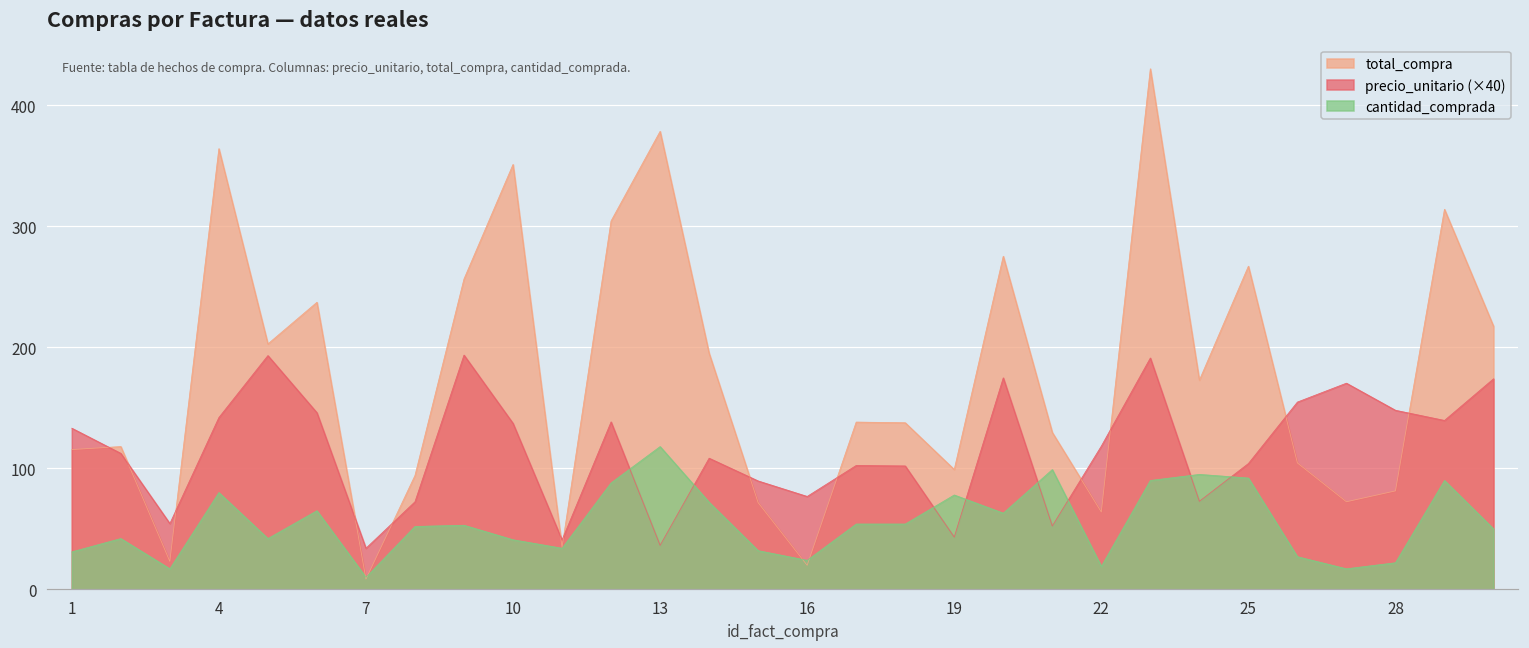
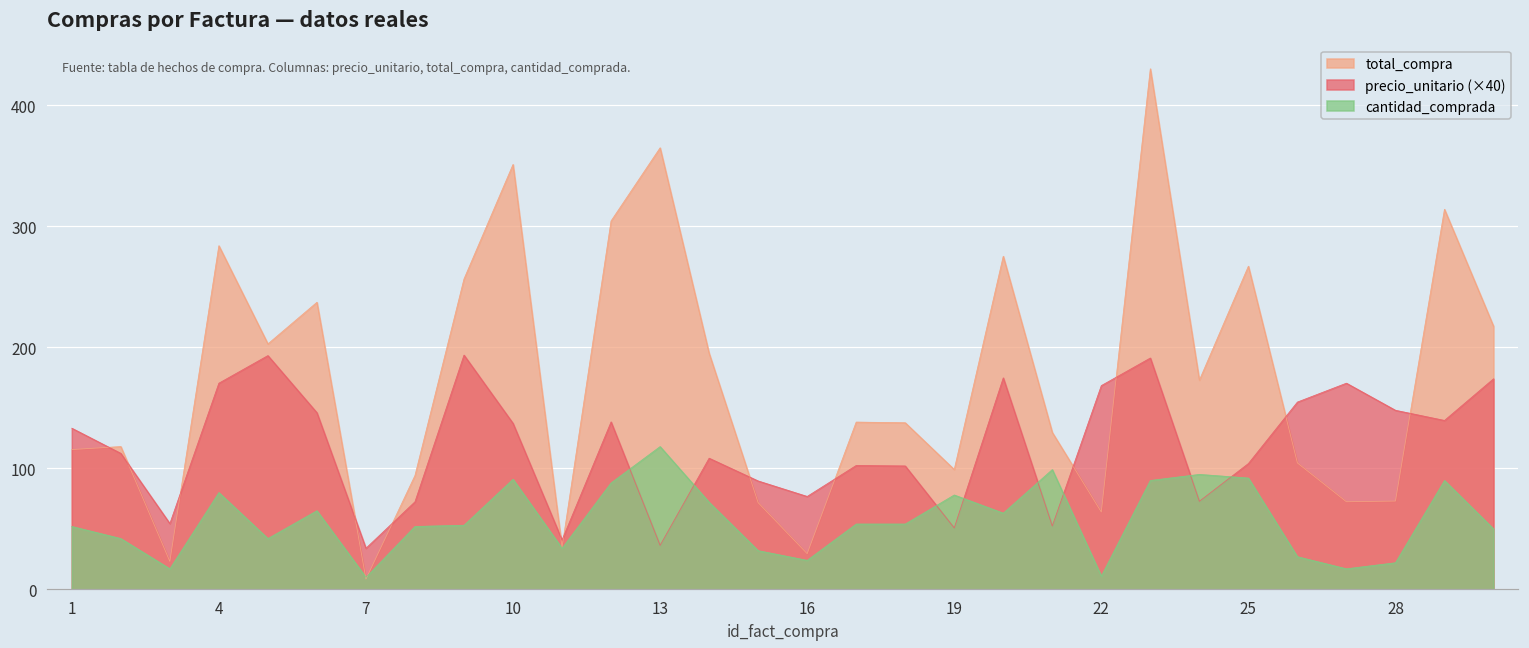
  {
    "total_compra": {
      "1": 116,
-     "4": 364,
+     "4": 284,
      "10": 351,
-     "13": 379,
-     "16": 20,
+     "13": 365,
+     "16": 30,
      "19": 99,
      "22": 64,
      "25": 267,
-     "28": 81
+     "28": 73
    },
    "precio_unitario (×40)": {
      "1": 133,
-     "4": 142,
+     "4": 170,
      "7": 34,
      "10": 137,
      "13": 36,
      "16": 77,
-     "19": 43,
-     "22": 118,
+     "19": 51,
+     "22": 168,
      "25": 104,
      "28": 148
    },
    "cantidad_comprada": {
-     "1": 31,
+     "1": 52,
      "4": 80,
-     "10": 41,
+     "10": 91,
      "13": 118,
      "16": 24,
      "19": 78,
-     "22": 19,
+     "22": 11,
      "25": 92,
      "28": 22
    }
  }
